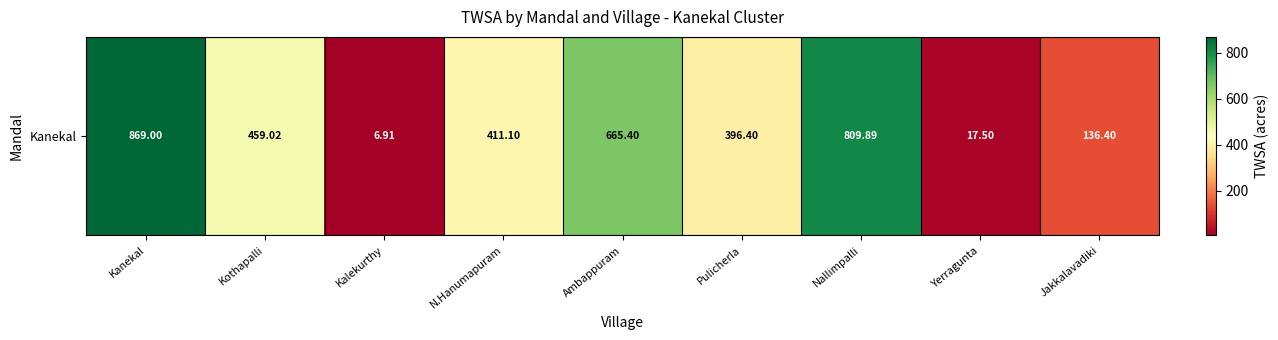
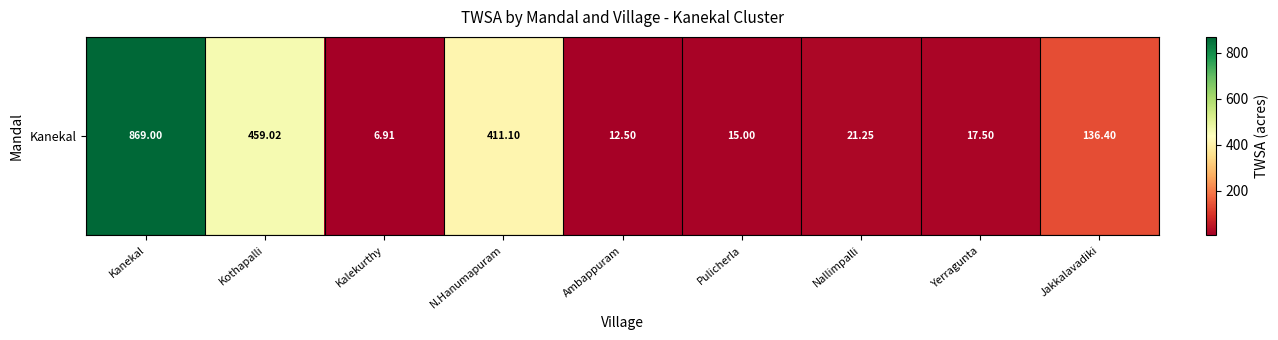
  {
    "Kanekal": {
      "Kanekal": 869.00,
      "Kothapalli": 459.02,
      "Kalekurthy": 6.91,
      "N.Hanumapuram": 411.10,
-     "Ambappuram": 665.40,
-     "Pulicherla": 396.40,
-     "Nallimpalli": 809.89,
+     "Ambappuram": 12.50,
+     "Pulicherla": 15.00,
+     "Nallimpalli": 21.25,
      "Yerragunta": 17.50,
      "Jakkalavadiki": 136.40
    }
  }
